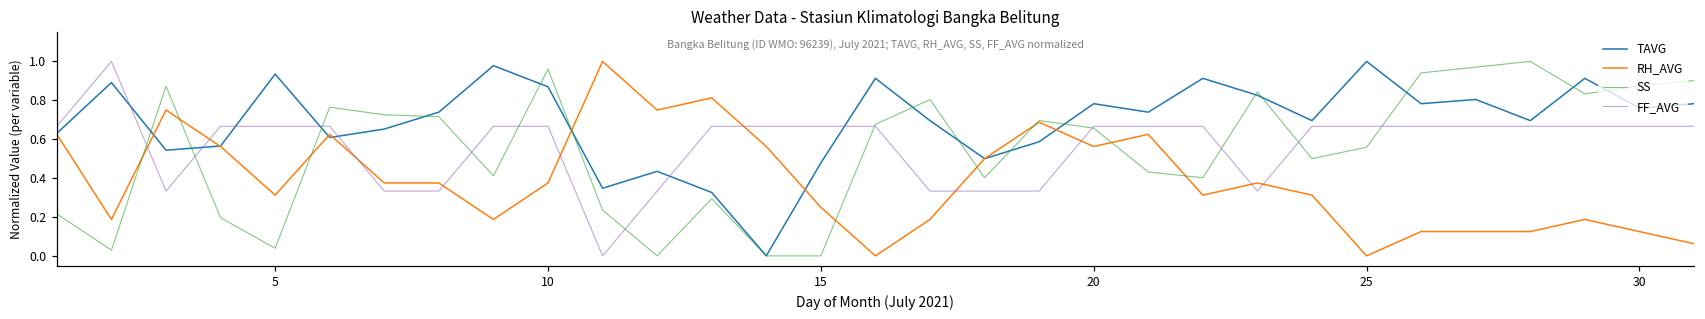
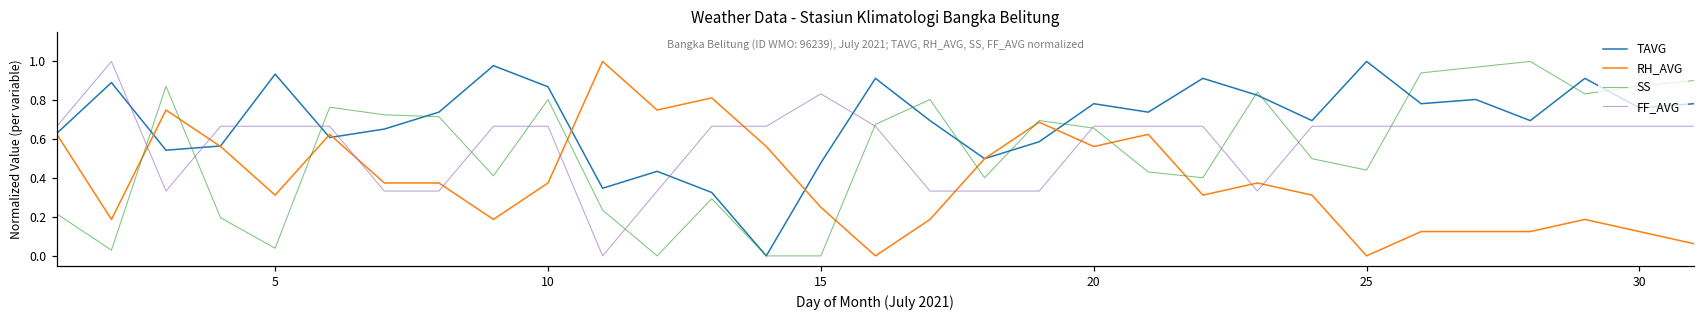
  {
    "TAVG": {
      "5": 0.93,
      "10": 0.87,
      "15": 0.48,
      "20": 0.78,
      "25": 1.00
    },
    "RH_AVG": {
      "5": 0.31,
      "10": 0.38,
      "15": 0.25,
      "20": 0.56,
      "25": 0.00,
      "30": 0.13
    },
    "SS": {
      "5": 0.04,
-     "10": 0.96,
+     "10": 0.80,
      "15": 0.00,
-     "25": 0.56
+     "25": 0.44
    },
    "FF_AVG": {
      "5": 0.67,
      "10": 0.67,
-     "15": 0.67,
+     "15": 0.83,
      "25": 0.67,
      "30": 0.67
    }
  }
